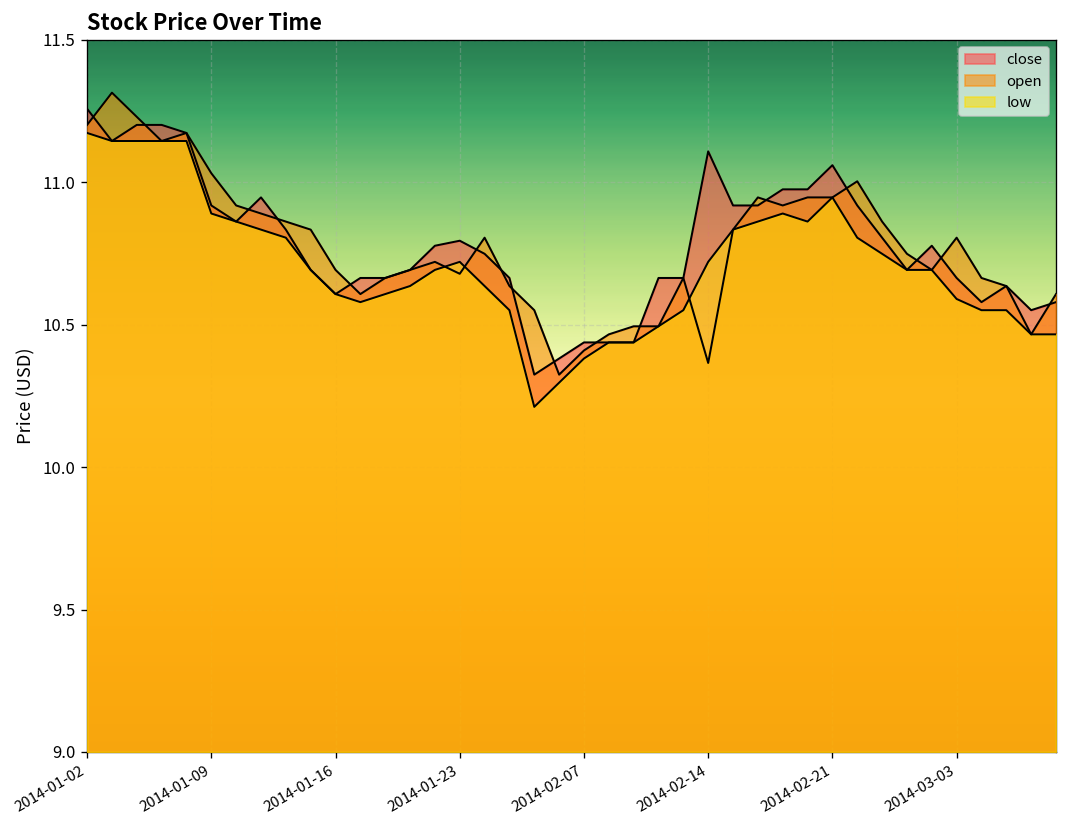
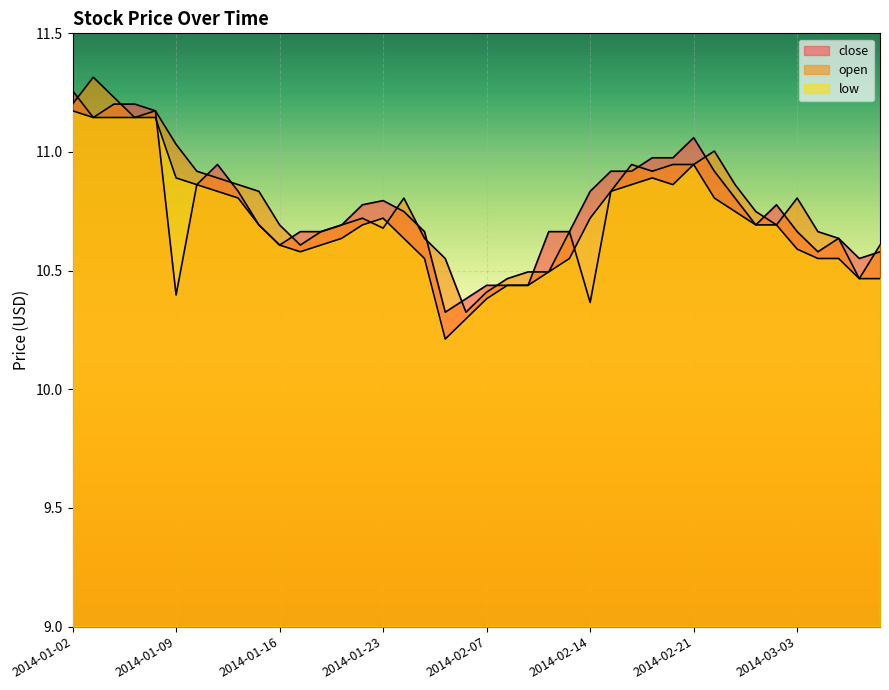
  {
    "close": {
      "2014-01-02": 11.26,
-     "2014-01-09": 10.92,
+     "2014-01-09": 10.40,
      "2014-01-23": 10.80,
      "2014-02-07": 10.44,
-     "2014-02-14": 11.11,
+     "2014-02-14": 10.83,
      "2014-02-21": 11.06,
      "2014-03-03": 10.66
    },
    "open": {
      "2014-01-02": 11.20,
      "2014-01-09": 11.03,
      "2014-01-16": 10.69,
      "2014-01-23": 10.68,
      "2014-02-07": 10.41,
      "2014-02-14": 10.37,
      "2014-03-03": 10.81
    },
    "low": {
      "2014-01-02": 11.17,
      "2014-01-09": 10.89,
      "2014-01-23": 10.72,
      "2014-02-07": 10.38,
      "2014-02-14": 10.72,
      "2014-03-03": 10.59
    }
  }
